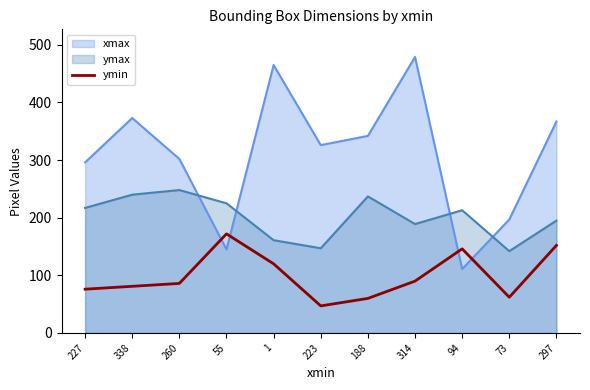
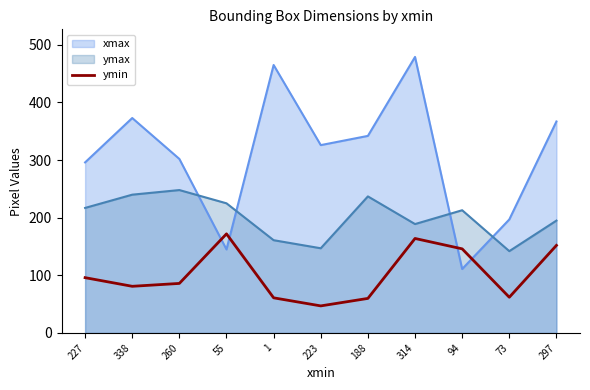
  {
    "ymin": {
-     "227": 80,
+     "227": 100,
      "338": 80,
      "260": 90,
      "55": 170,
-     "1": 120,
+     "1": 60,
      "223": 50,
      "188": 60,
-     "314": 90,
+     "314": 160,
      "94": 150,
      "73": 60,
      "297": 150
    }
  }
